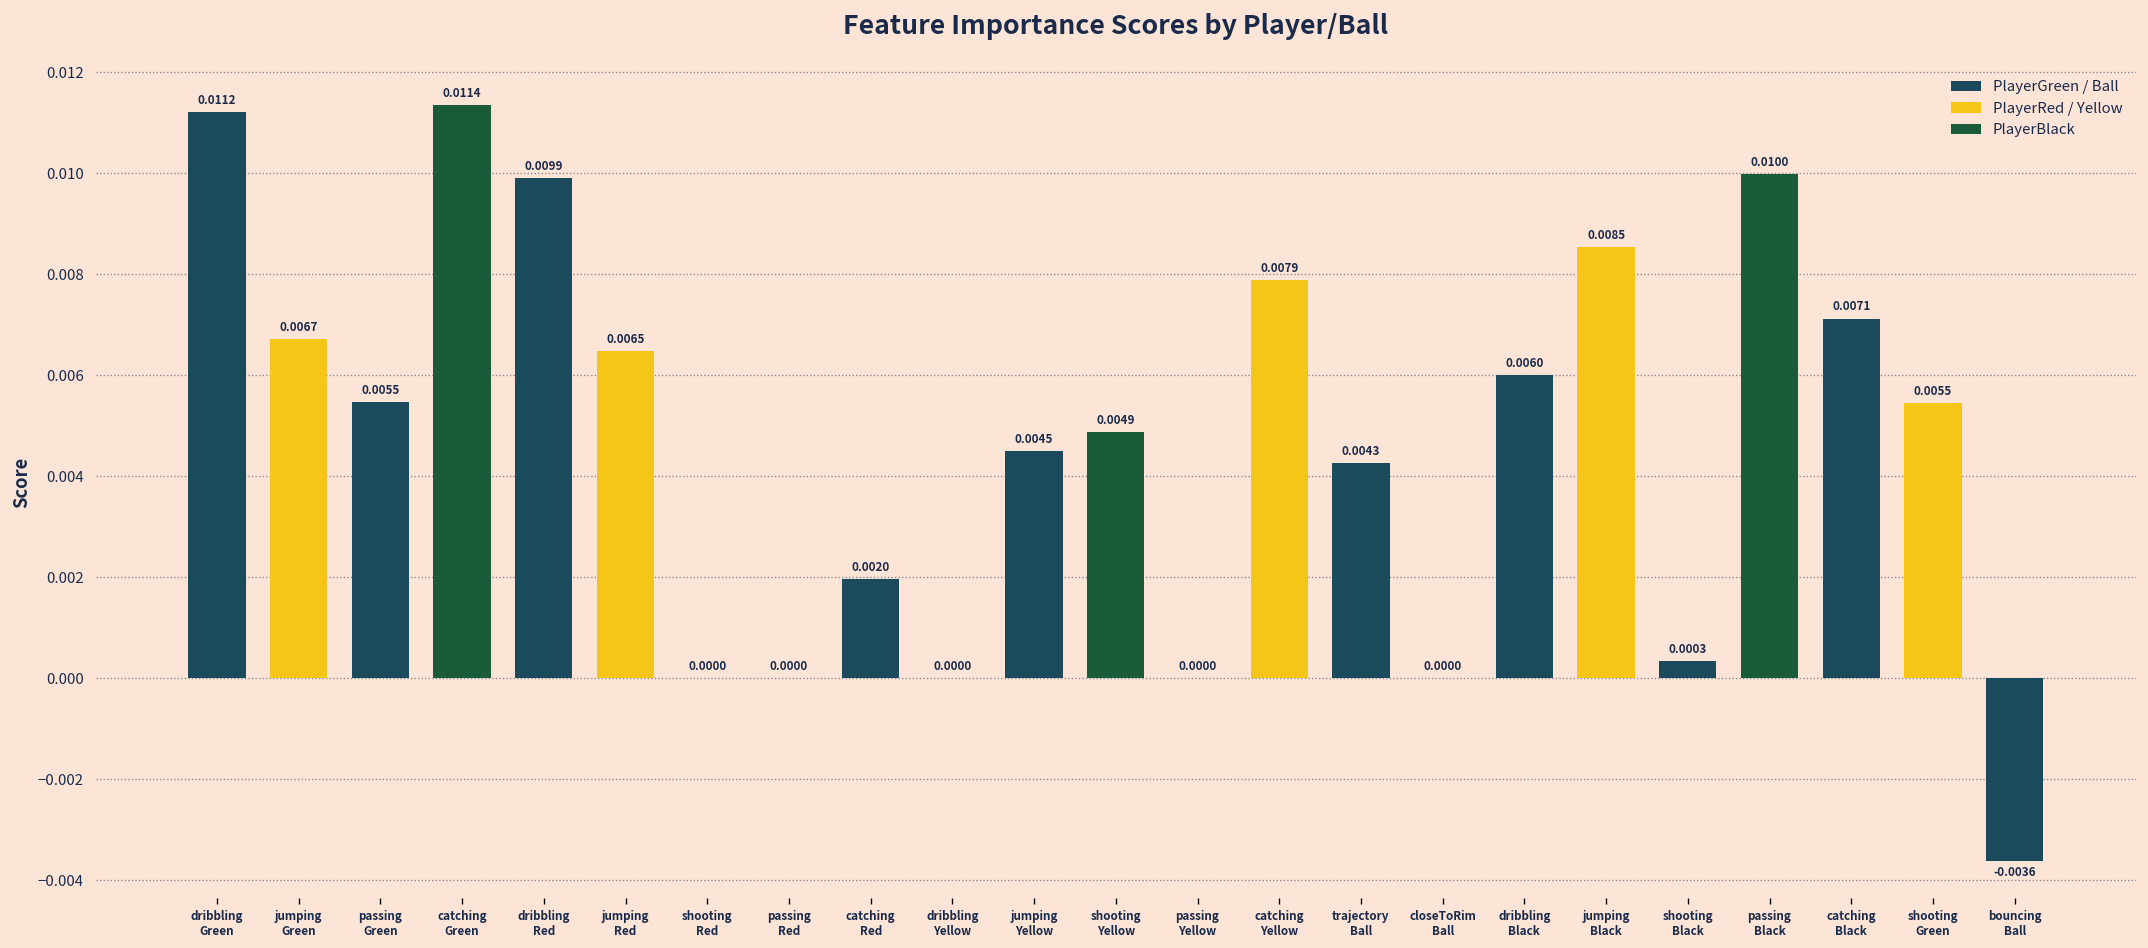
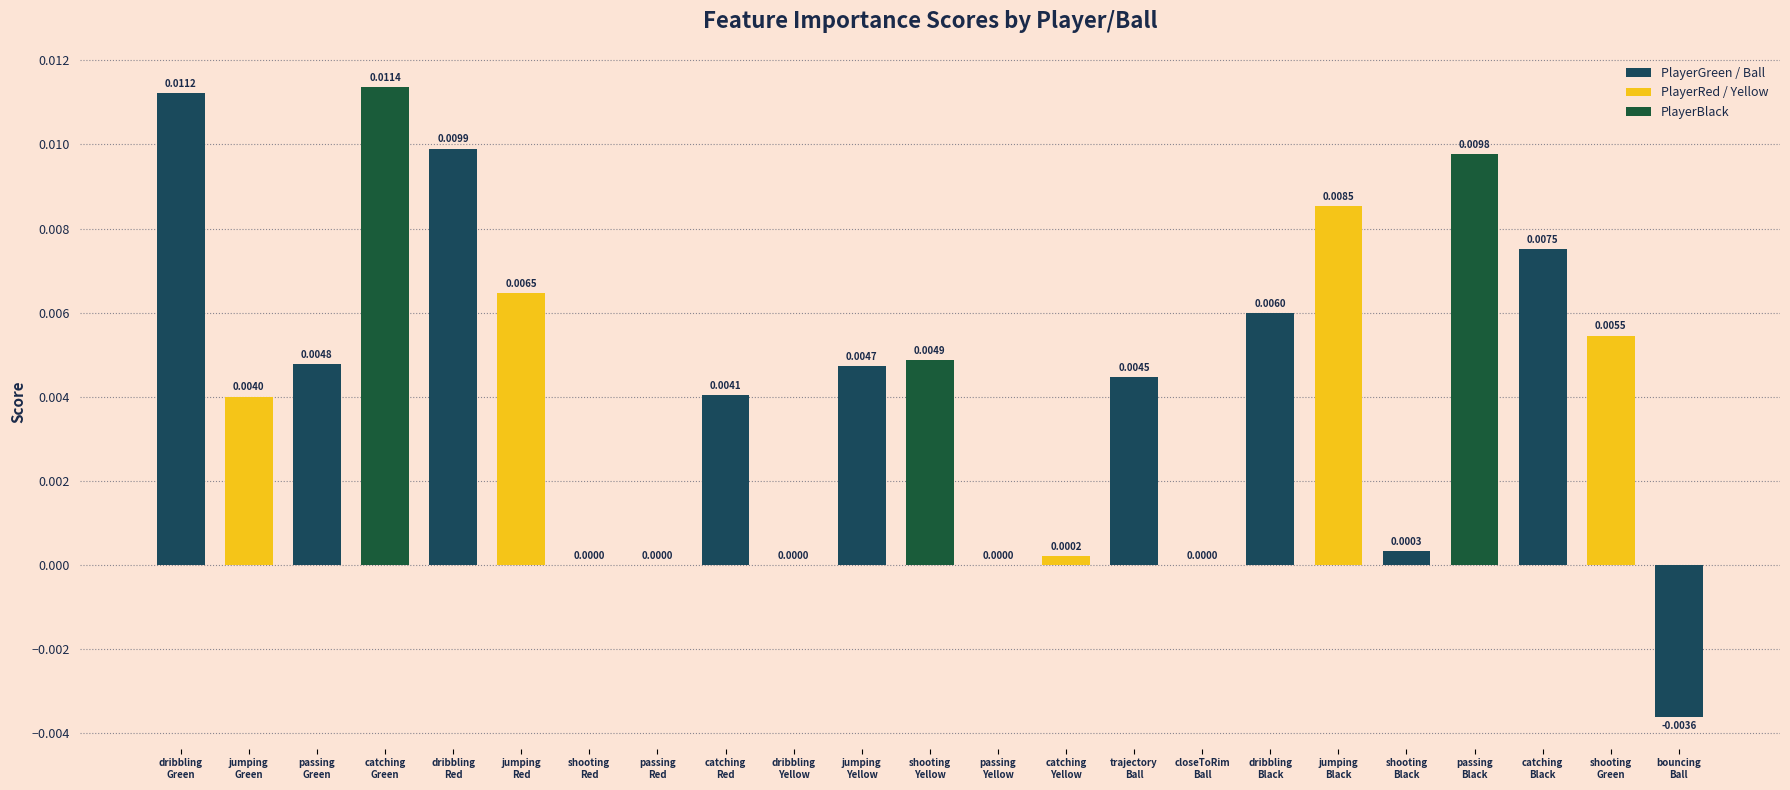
  {
    "dribbling Green": 0.0112,
-   "jumping Green": 0.0067,
-   "passing Green": 0.0055,
+   "jumping Green": 0.0040,
+   "passing Green": 0.0048,
    "catching Green": 0.0114,
    "dribbling Red": 0.0099,
    "jumping Red": 0.0065,
    "shooting Red": 0.0000,
    "passing Red": 0.0000,
-   "catching Red": 0.0020,
+   "catching Red": 0.0041,
    "dribbling Yellow": 0.0000,
-   "jumping Yellow": 0.0045,
+   "jumping Yellow": 0.0047,
    "shooting Yellow": 0.0049,
    "passing Yellow": 0.0000,
-   "catching Yellow": 0.0079,
-   "trajectory Ball": 0.0043,
+   "catching Yellow": 0.0002,
+   "trajectory Ball": 0.0045,
    "closeToRim Ball": 0.0000,
    "dribbling Black": 0.0060,
    "jumping Black": 0.0085,
    "shooting Black": 0.0003,
-   "passing Black": 0.0100,
-   "catching Black": 0.0071,
+   "passing Black": 0.0098,
+   "catching Black": 0.0075,
    "shooting Green": 0.0055,
    "bouncing Ball": -0.0036
  }
